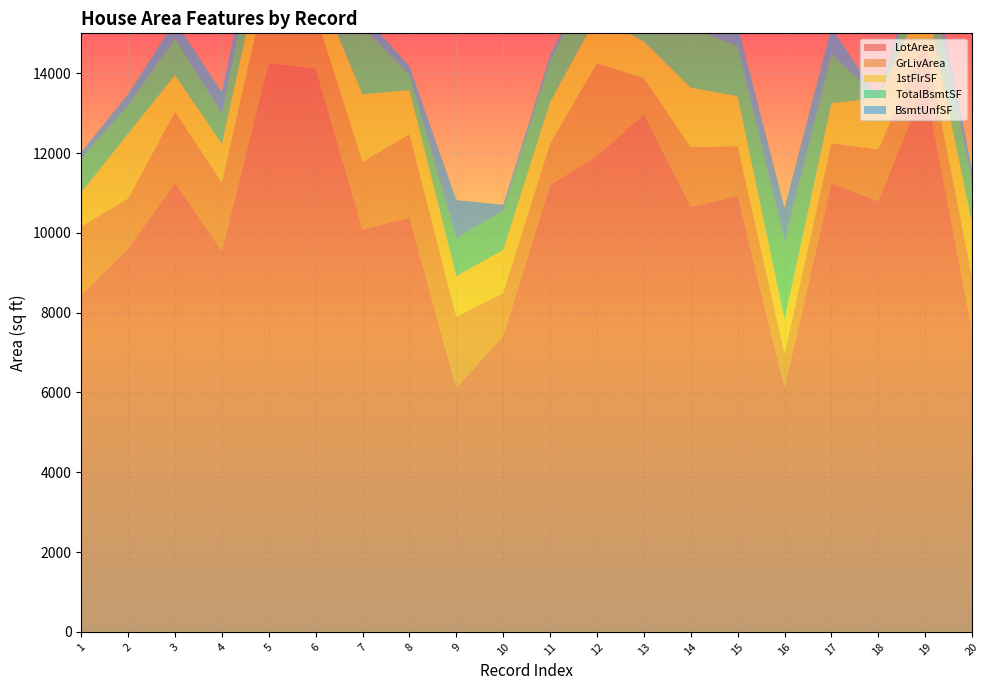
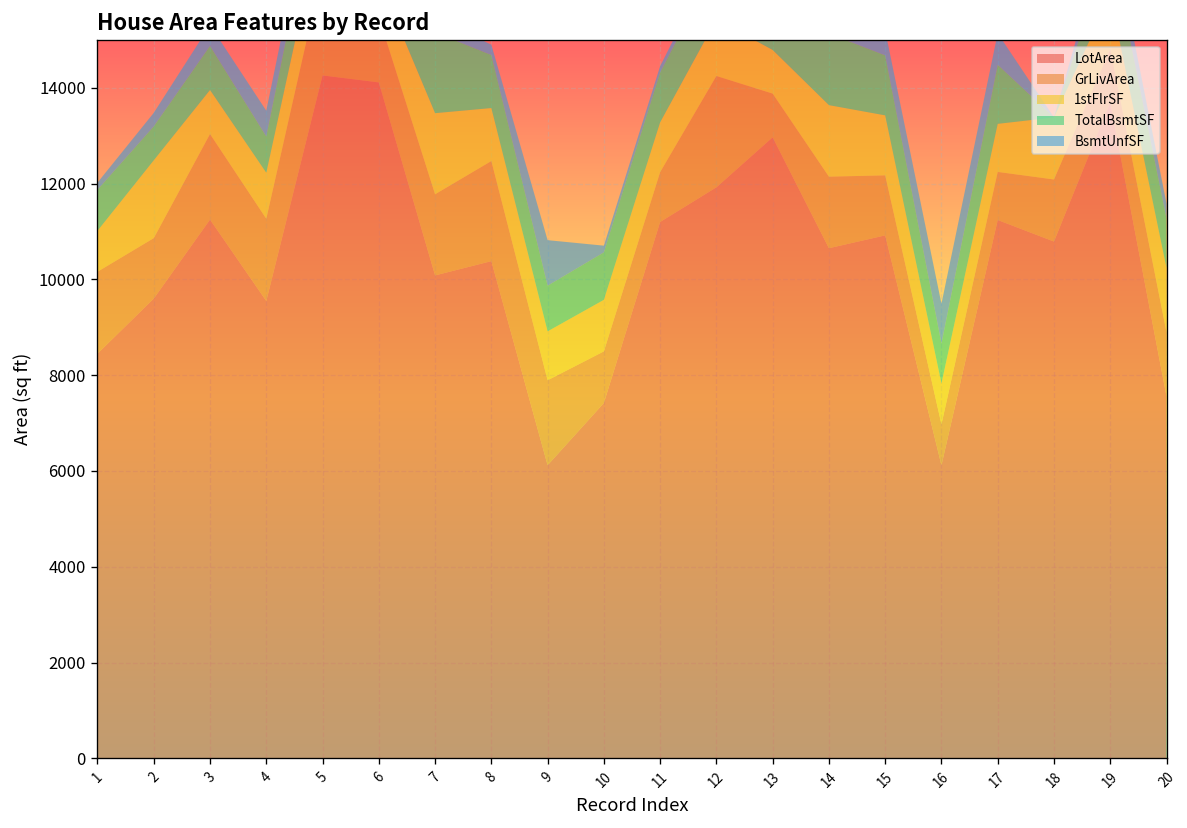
  {
    "1stFlrSF": {
      "1": 900,
      "2": 1600,
      "3": 900,
      "4": 1000,
      "7": 1700,
      "8": 1100,
      "9": 1000,
      "10": 1100,
      "11": 1000,
      "13": 900,
      "14": 1500,
      "15": 1300,
      "16": 900,
      "17": 1000,
      "20": 1300
    },
    "TotalBsmtSF": {
      "1": 900,
      "2": 700,
      "3": 900,
      "4": 800,
-     "8": 400,
+     "8": 1100,
      "9": 1000,
      "10": 1000,
      "11": 1000,
      "15": 1300,
-     "16": 2000,
+     "16": 800,
      "17": 1200,
      "20": 1000
    },
    "BsmtUnfSF": {
      "1": 200,
      "2": 300,
      "4": 500,
      "8": 200,
      "9": 1000,
      "10": 100,
      "11": 100,
      "16": 800,
      "20": 300
    }
  }
